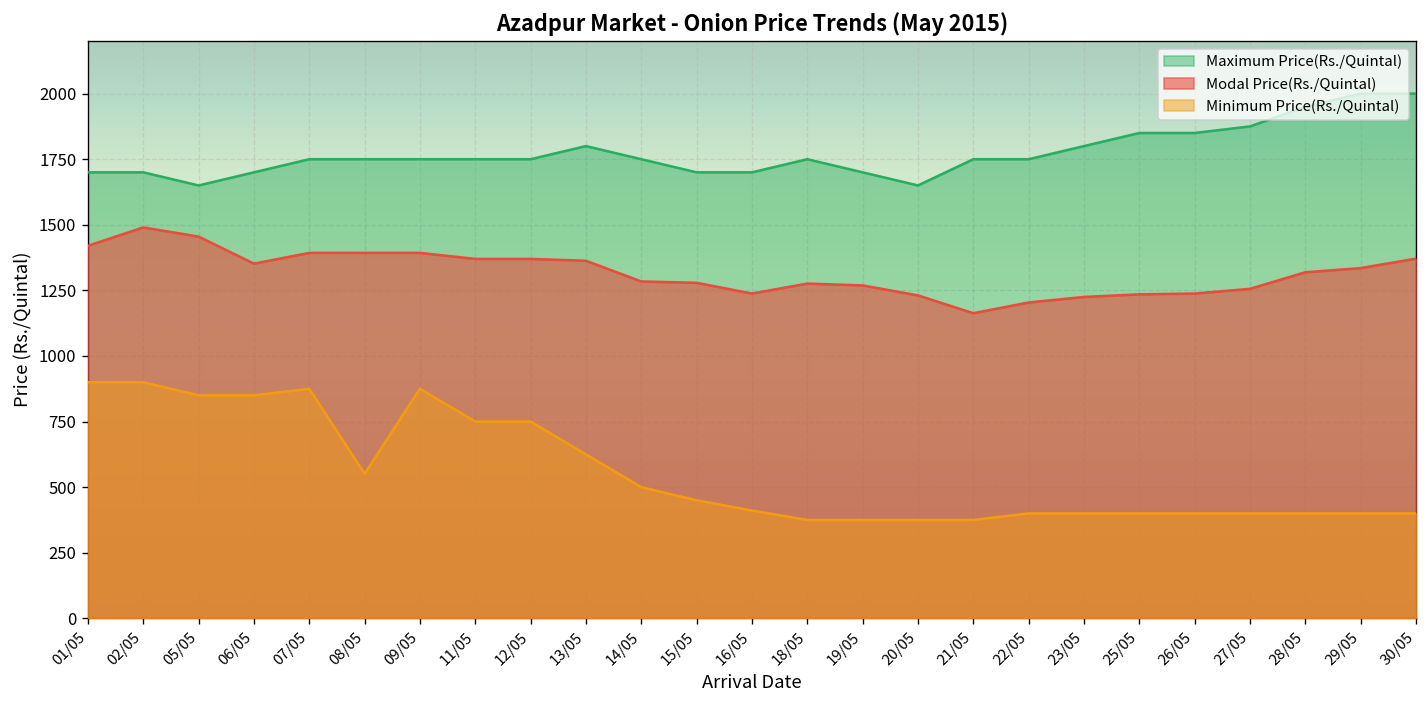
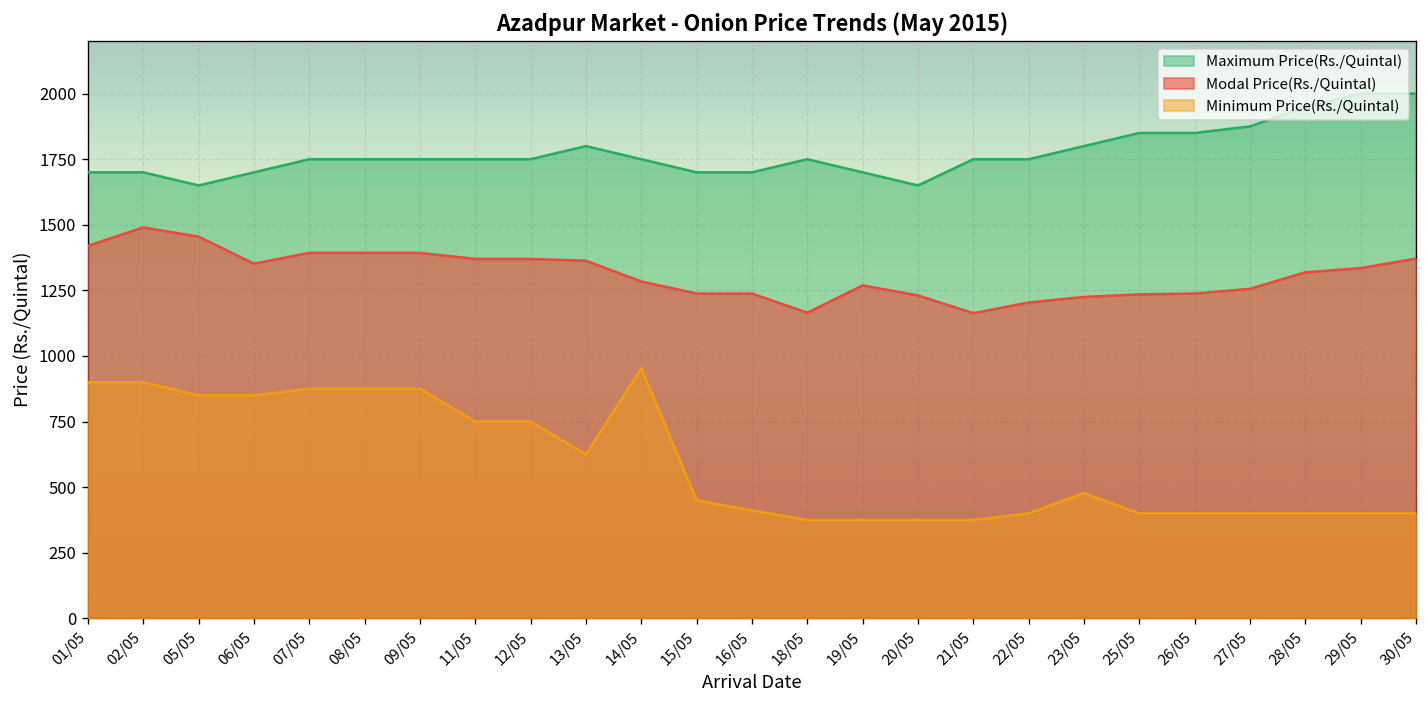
  {
    "Maximum Price(Rs./Quintal)": {
      "01/05": 1700,
      "02/05": 1700,
      "05/05": 1650,
      "06/05": 1700,
      "07/05": 1750,
      "08/05": 1750,
      "09/05": 1750,
      "11/05": 1750,
      "12/05": 1750,
      "13/05": 1800,
      "14/05": 1750,
      "15/05": 1700,
      "16/05": 1700,
      "18/05": 1750,
      "19/05": 1700,
      "20/05": 1650,
      "21/05": 1750,
      "22/05": 1750,
      "23/05": 1800,
      "25/05": 1850,
      "26/05": 1850,
      "27/05": 1880,
      "30/05": 2000
    },
    "Modal Price(Rs./Quintal)": {
      "01/05": 1420,
      "02/05": 1490,
      "05/05": 1460,
      "06/05": 1350,
      "07/05": 1390,
      "08/05": 1390,
      "09/05": 1390,
      "11/05": 1370,
      "12/05": 1370,
      "13/05": 1360,
      "14/05": 1280,
-     "15/05": 1280,
+     "15/05": 1240,
      "16/05": 1240,
-     "18/05": 1280,
+     "18/05": 1170,
      "19/05": 1270,
      "20/05": 1230,
      "21/05": 1160,
      "22/05": 1200,
      "23/05": 1230,
      "25/05": 1240,
      "26/05": 1240,
      "27/05": 1260,
      "28/05": 1320,
      "29/05": 1340,
      "30/05": 1370
    },
    "Minimum Price(Rs./Quintal)": {
      "01/05": 900,
      "02/05": 900,
      "05/05": 850,
      "06/05": 850,
      "07/05": 880,
-     "08/05": 550,
+     "08/05": 880,
      "09/05": 880,
      "11/05": 750,
      "12/05": 750,
      "13/05": 630,
-     "14/05": 500,
+     "14/05": 950,
      "15/05": 450,
      "16/05": 410,
      "18/05": 380,
      "19/05": 380,
      "20/05": 380,
      "21/05": 380,
      "22/05": 400,
-     "23/05": 400,
+     "23/05": 480,
      "25/05": 400,
      "26/05": 400,
      "27/05": 400,
      "28/05": 400,
      "29/05": 400,
      "30/05": 400
    }
  }
